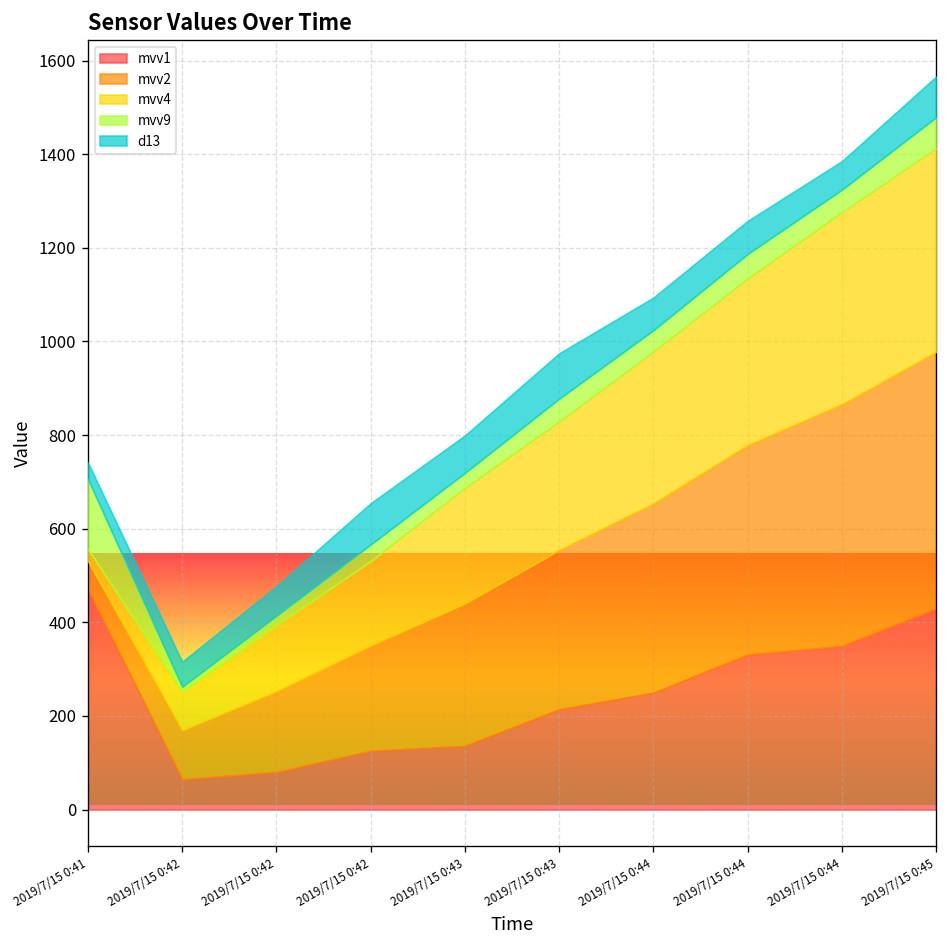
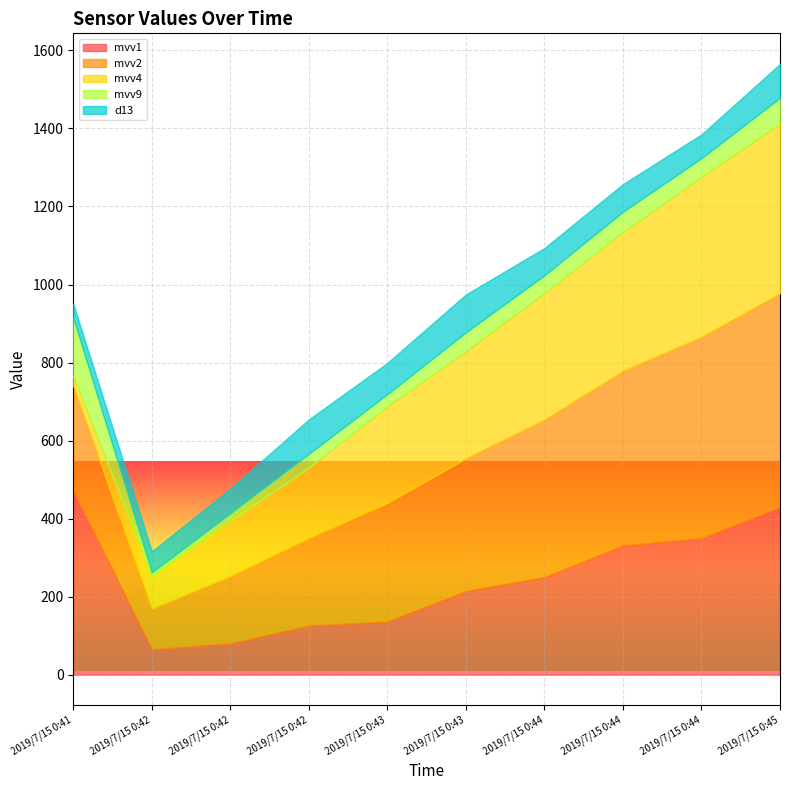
  {
    "mvv1": {
      "2019/7/15 0:41": 470,
      "2019/7/15 0:45": 430
    },
    "mvv2": {
-     "2019/7/15 0:41": 60,
+     "2019/7/15 0:41": 270,
      "2019/7/15 0:45": 550
    },
    "mvv4": {
      "2019/7/15 0:41": 30,
      "2019/7/15 0:45": 430
    },
    "mvv9": {
      "2019/7/15 0:41": 150,
      "2019/7/15 0:45": 70
    },
    "d13": {
      "2019/7/15 0:41": 40,
      "2019/7/15 0:45": 90
    }
  }
